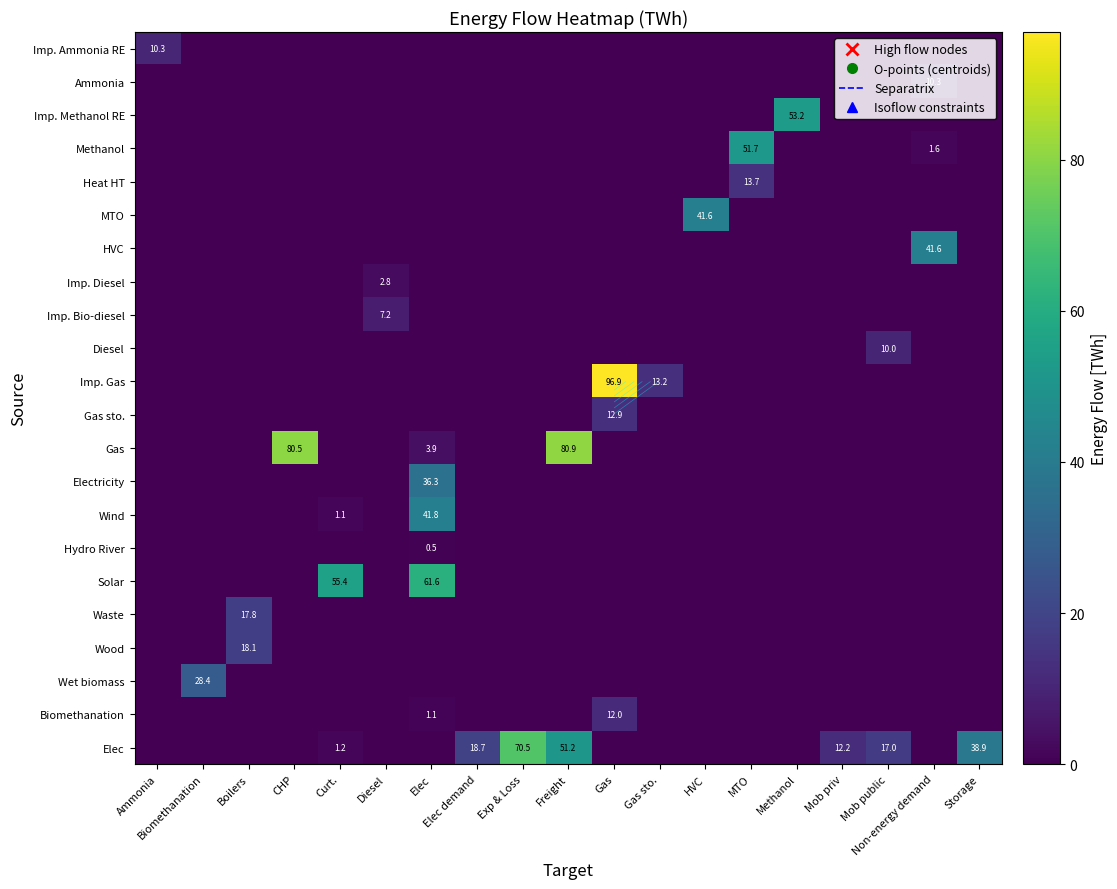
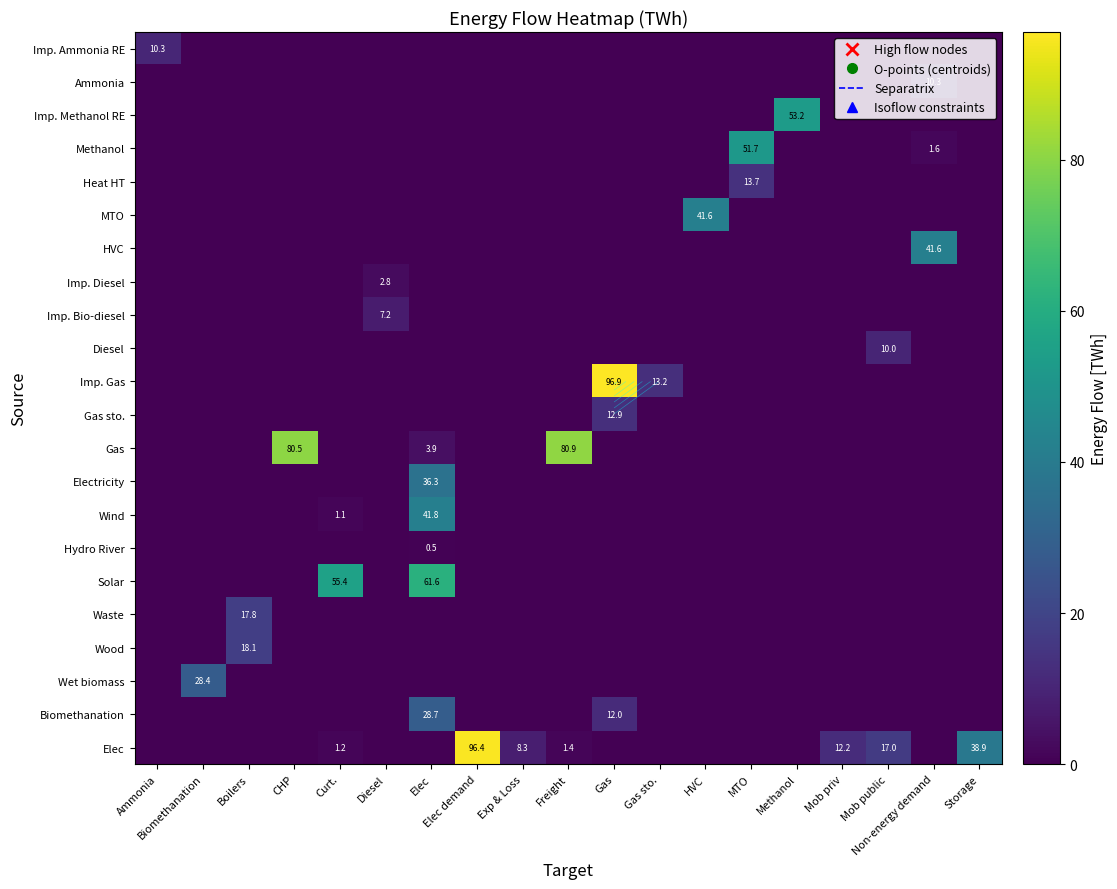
  {
    "Imp. Ammonia RE": {
      "Ammonia": 10.3
    },
    "Imp. Methanol RE": {
      "Methanol": 53.2
    },
    "Methanol": {
      "MTO": 51.7,
      "Non-energy demand": 1.6
    },
    "Heat HT": {
      "MTO": 13.7
    },
    "MTO": {
      "HVC": 41.6
    },
    "HVC": {
      "Non-energy demand": 41.6
    },
    "Imp. Diesel": {
      "Diesel": 2.8
    },
    "Imp. Bio-diesel": {
      "Diesel": 7.2
    },
    "Diesel": {
      "Mob public": 10.0
    },
    "Imp. Gas": {
      "Gas": 96.9,
      "Gas sto.": 13.2
    },
    "Gas sto.": {
      "Gas": 12.9
    },
    "Gas": {
      "CHP": 80.5,
      "Elec": 3.9,
      "Freight": 80.9
    },
    "Electricity": {
      "Elec": 36.3
    },
    "Wind": {
      "Curt.": 1.1,
      "Elec": 41.8
    },
    "Hydro River": {
      "Elec": 0.5
    },
    "Solar": {
      "Curt.": 55.4,
      "Elec": 61.6
    },
    "Waste": {
      "Boilers": 17.8
    },
    "Wood": {
      "Boilers": 18.1
    },
    "Wet biomass": {
      "Biomethanation": 28.4
    },
    "Biomethanation": {
-     "Elec": 1.1,
+     "Elec": 28.7,
      "Gas": 12.0
    },
    "Elec": {
      "Curt.": 1.2,
-     "Elec demand": 18.7,
-     "Exp & Loss": 70.5,
-     "Freight": 51.2,
+     "Elec demand": 96.4,
+     "Exp & Loss": 8.3,
+     "Freight": 1.4,
      "Mob priv": 12.2,
      "Mob public": 17.0,
      "Storage": 38.9
    }
  }
